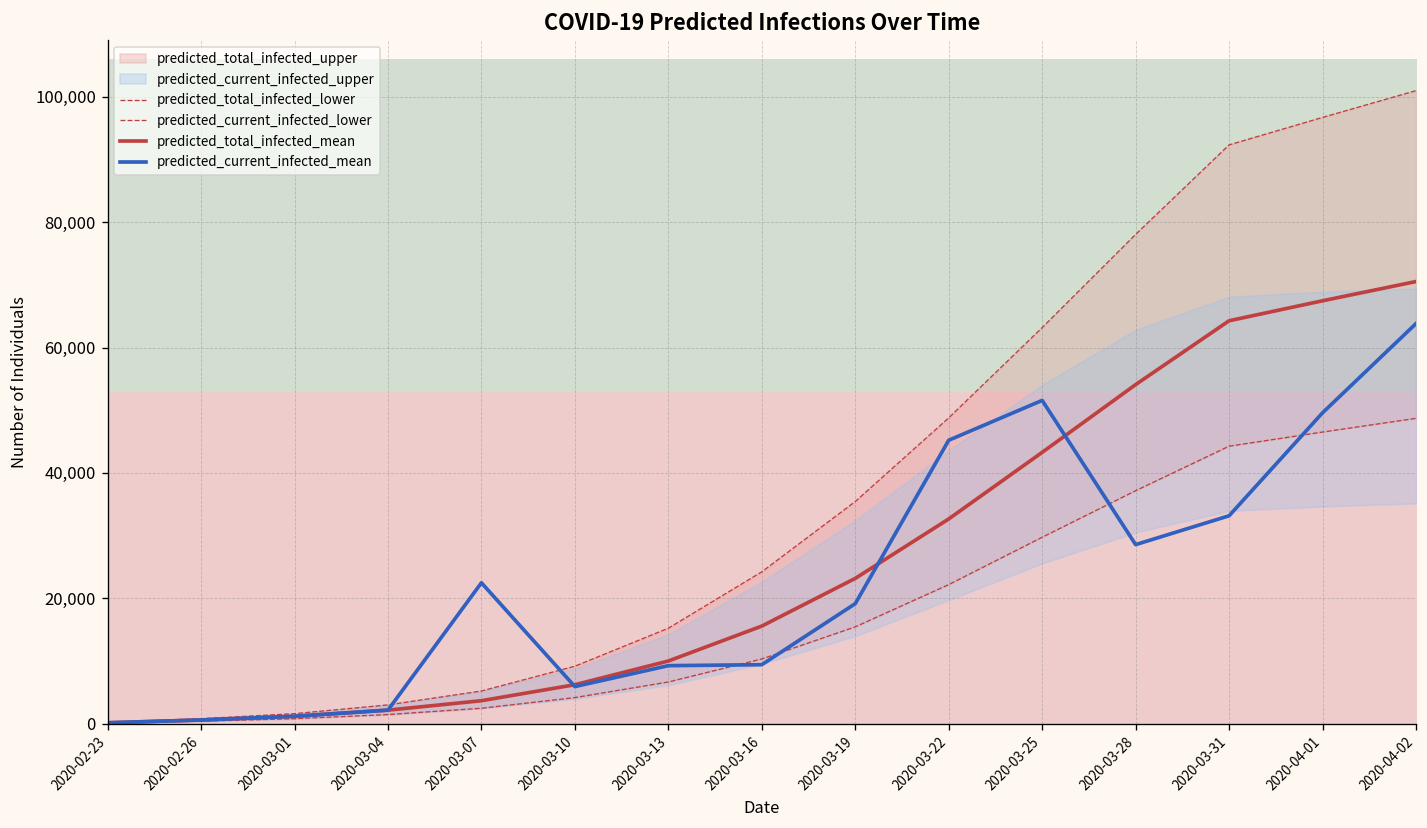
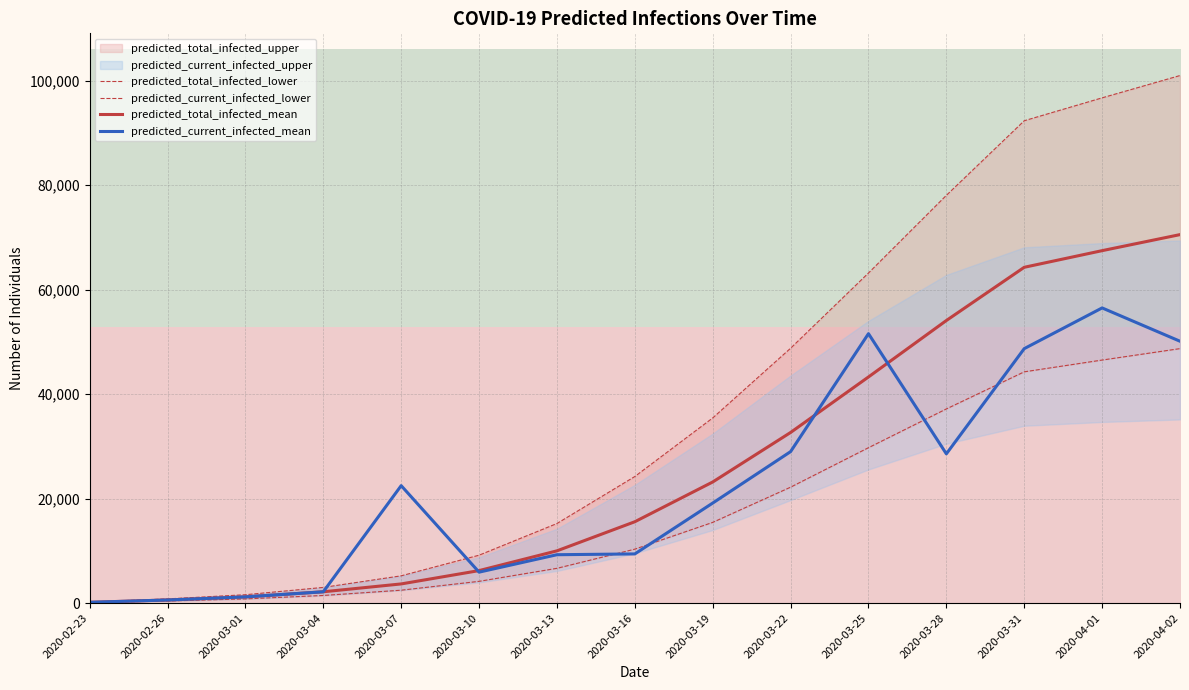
  {
    "predicted_current_infected_mean": {
      "2020-03-07": "22,000",
      "2020-03-13": "9,000",
      "2020-03-16": "9,000",
      "2020-03-19": "19,000",
-     "2020-03-22": "45,000",
+     "2020-03-22": "29,000",
      "2020-03-25": "52,000",
      "2020-03-28": "29,000",
-     "2020-03-31": "33,000",
-     "2020-04-01": "50,000",
-     "2020-04-02": "64,000"
+     "2020-03-31": "49,000",
+     "2020-04-01": "56,000",
+     "2020-04-02": "50,000"
    }
  }
